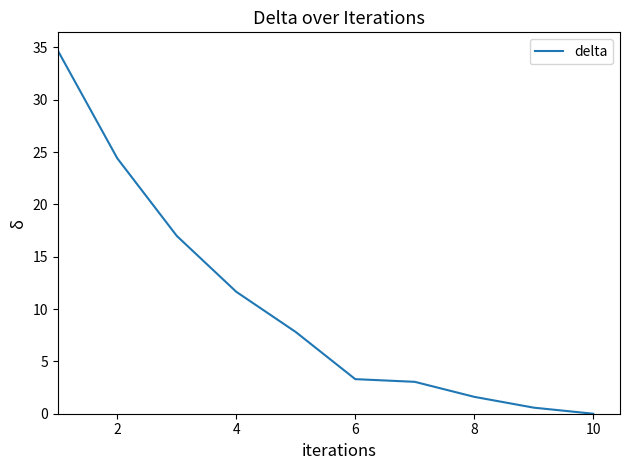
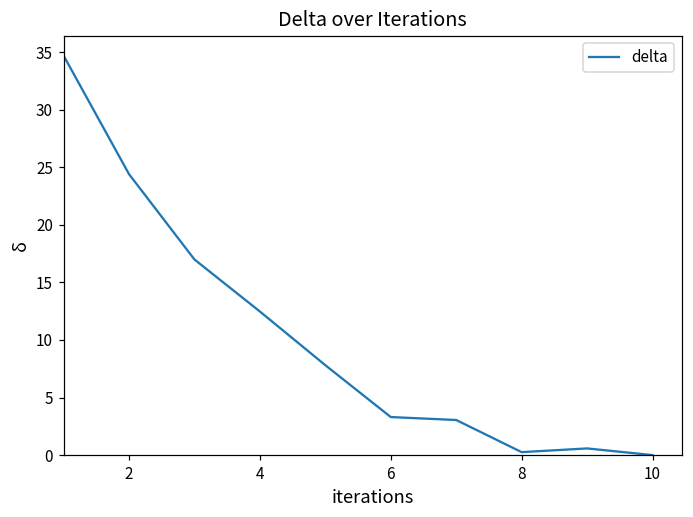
  {
    "2": 24.4,
-   "4": 11.6,
+   "4": 12.5,
    "6": 3.3,
-   "8": 1.6,
+   "8": 0.3,
    "10": 0.0
  }
